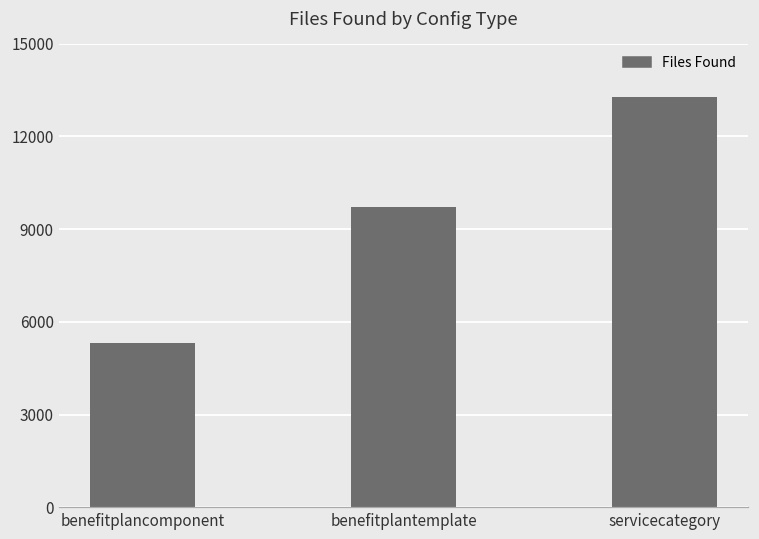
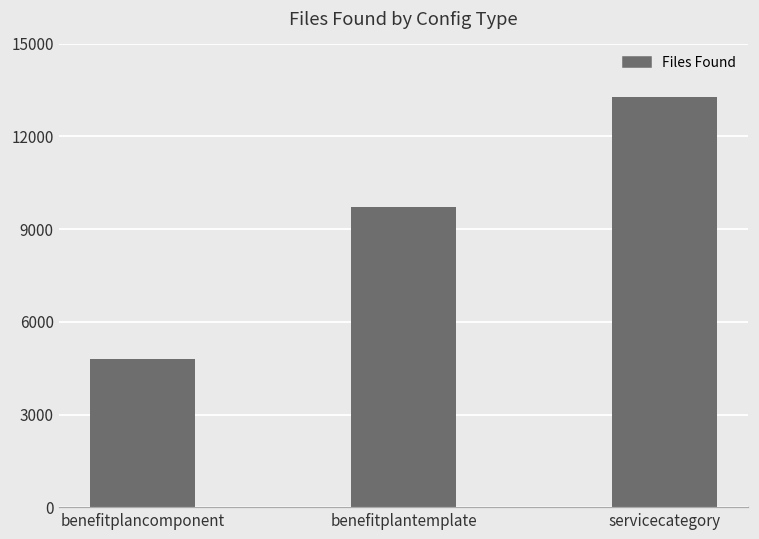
  {
-   "benefitplancomponent": 5300,
+   "benefitplancomponent": 4800,
    "benefitplantemplate": 9700,
    "servicecategory": 13300
  }
